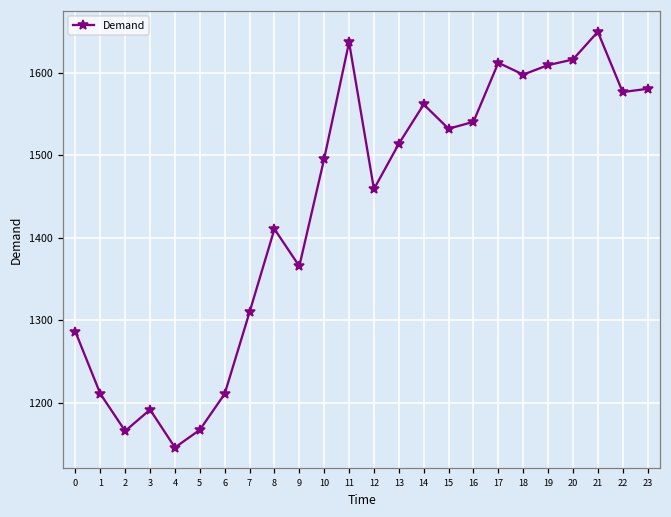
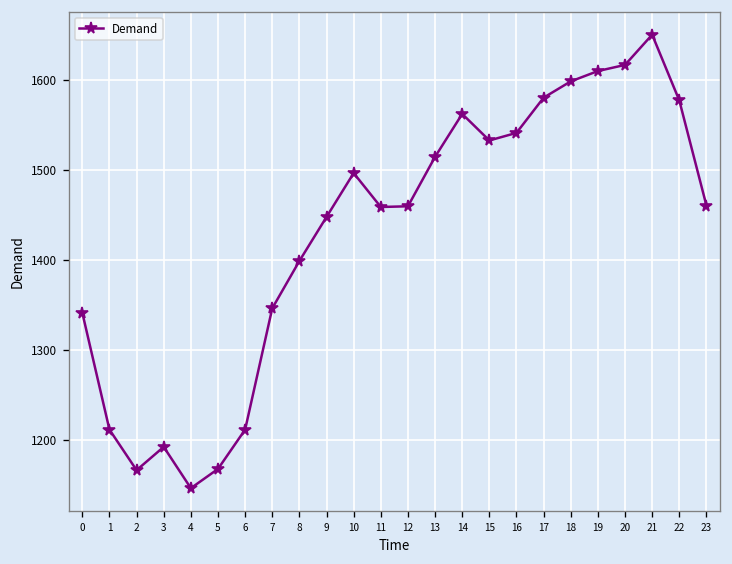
  {
-   "0": 1290,
+   "0": 1340,
    "1": 1210,
    "2": 1170,
    "3": 1190,
    "4": 1150,
    "5": 1170,
    "6": 1210,
-   "7": 1310,
-   "8": 1410,
-   "9": 1370,
+   "7": 1350,
+   "8": 1400,
+   "9": 1450,
    "10": 1500,
-   "11": 1640,
+   "11": 1460,
    "12": 1460,
    "13": 1510,
    "14": 1560,
    "15": 1530,
    "16": 1540,
-   "17": 1610,
+   "17": 1580,
    "18": 1600,
    "19": 1610,
    "20": 1620,
    "21": 1650,
    "22": 1580,
-   "23": 1580
+   "23": 1460
  }
